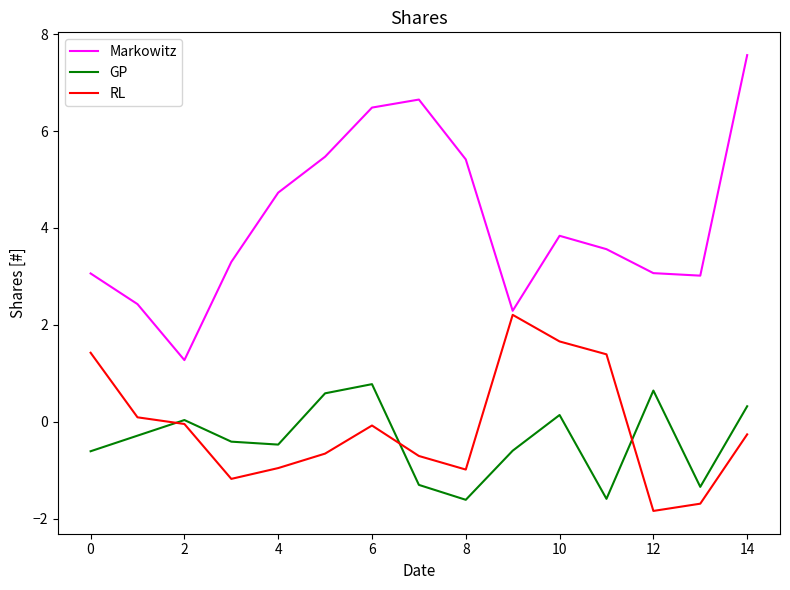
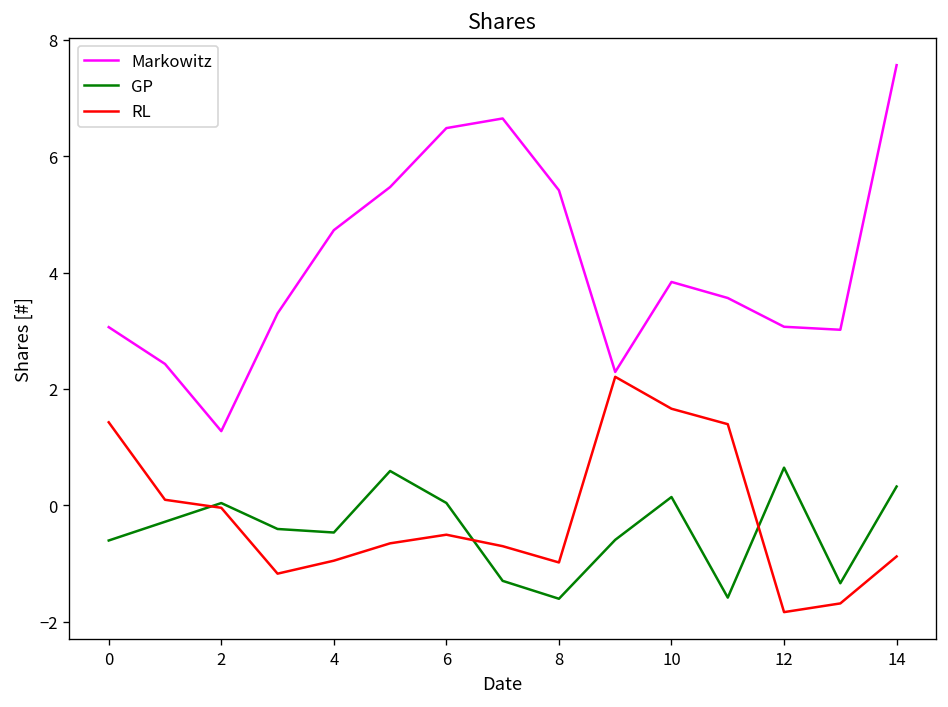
  {
    "Markowitz": {
      "0": 3.1,
      "2": 1.3,
      "4": 4.7,
      "6": 6.5,
      "8": 5.4,
      "10": 3.8,
      "12": 3.1,
      "14": 7.6
    },
    "GP": {
      "0": -0.6,
      "2": 0.0,
      "4": -0.5,
-     "6": 0.8,
+     "6": 0.0,
      "8": -1.6,
      "10": 0.1,
      "12": 0.6,
      "14": 0.3
    },
    "RL": {
      "0": 1.4,
      "2": 0.0,
      "4": -1.0,
-     "6": -0.1,
+     "6": -0.5,
      "8": -1.0,
      "10": 1.7,
      "12": -1.8,
-     "14": -0.3
+     "14": -0.9
    }
  }
